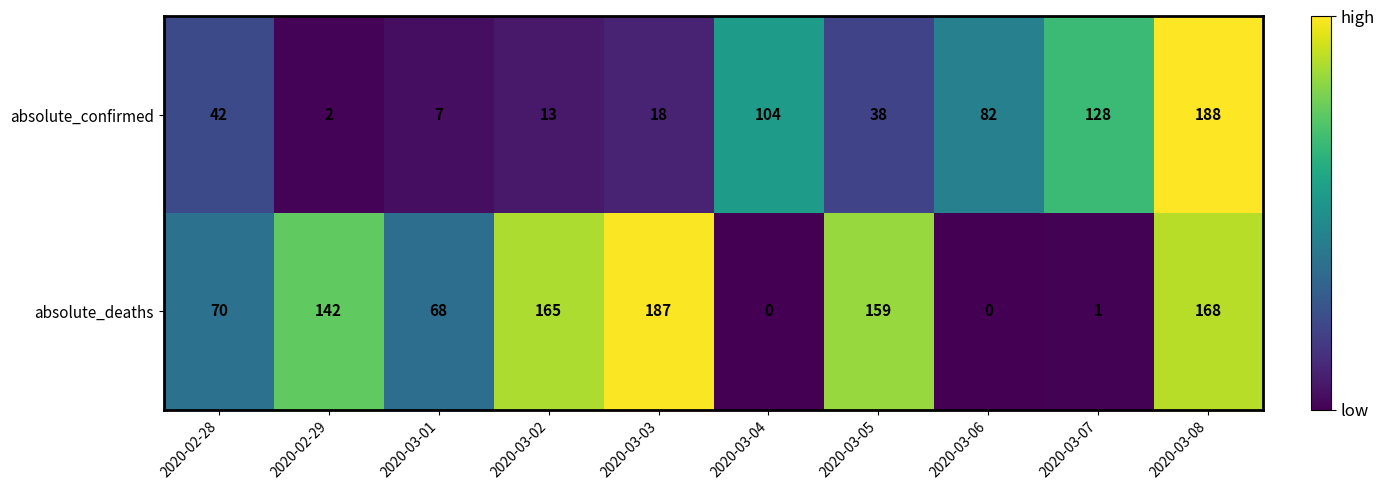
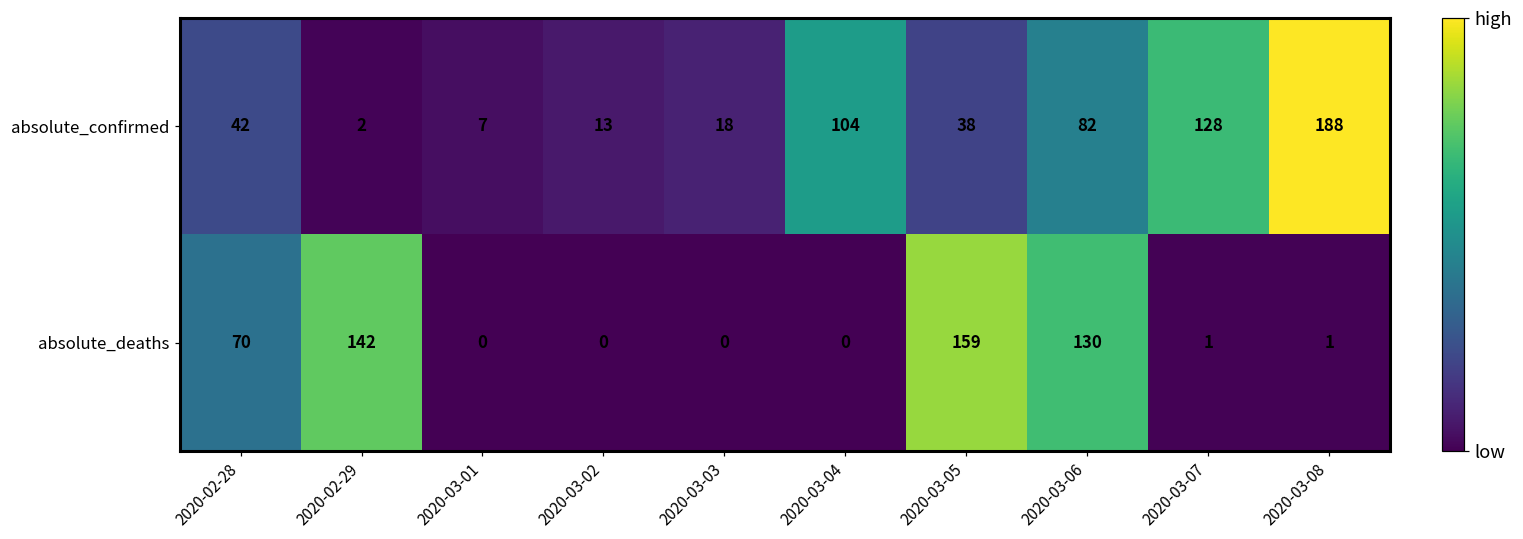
  {
    "absolute_confirmed": {
      "2020-02-28": 42,
      "2020-02-29": 2,
      "2020-03-01": 7,
      "2020-03-02": 13,
      "2020-03-03": 18,
      "2020-03-04": 104,
      "2020-03-05": 38,
      "2020-03-06": 82,
      "2020-03-07": 128,
      "2020-03-08": 188
    },
    "absolute_deaths": {
      "2020-02-28": 70,
      "2020-02-29": 142,
-     "2020-03-01": 68,
-     "2020-03-02": 165,
-     "2020-03-03": 187,
+     "2020-03-01": 0,
+     "2020-03-02": 0,
+     "2020-03-03": 0,
      "2020-03-04": 0,
      "2020-03-05": 159,
-     "2020-03-06": 0,
+     "2020-03-06": 130,
      "2020-03-07": 1,
-     "2020-03-08": 168
+     "2020-03-08": 1
    }
  }
